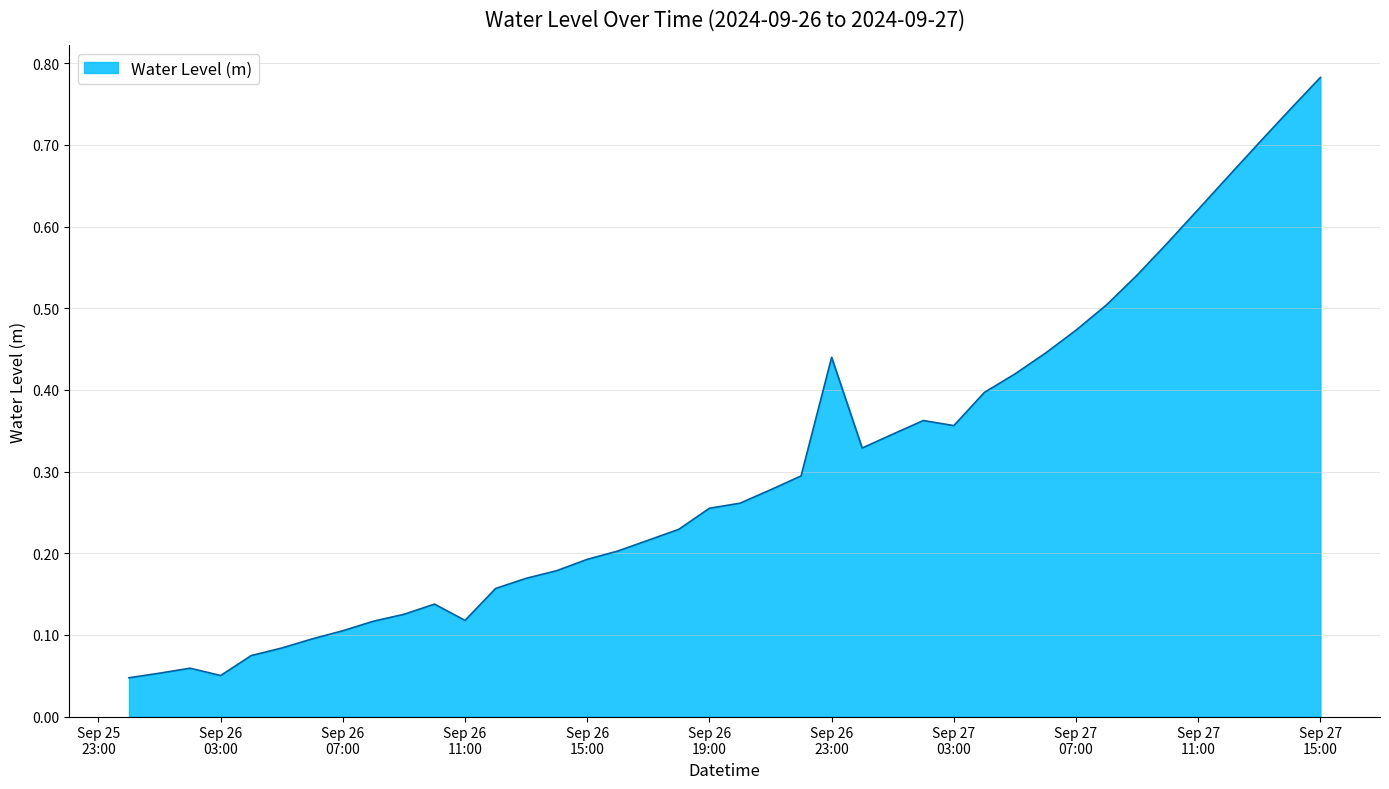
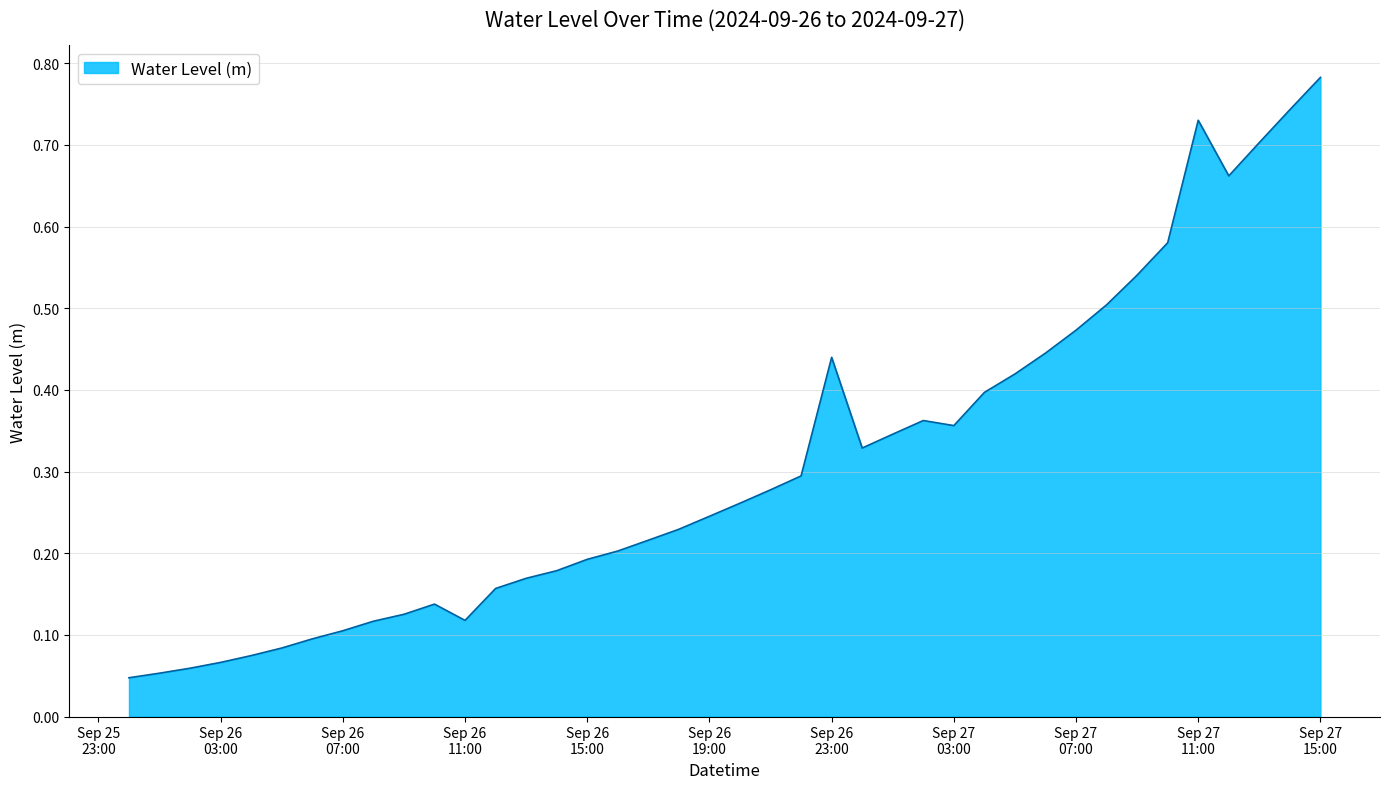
  {
-   "Sep 26 03:00": 0.05,
+   "Sep 26 03:00": 0.07,
    "Sep 26 07:00": 0.11,
    "Sep 26 11:00": 0.12,
    "Sep 26 15:00": 0.19,
-   "Sep 26 19:00": 0.26,
+   "Sep 26 19:00": 0.25,
    "Sep 26 23:00": 0.44,
    "Sep 27 03:00": 0.36,
    "Sep 27 07:00": 0.47,
-   "Sep 27 11:00": 0.62,
+   "Sep 27 11:00": 0.73,
    "Sep 27 15:00": 0.78
  }
